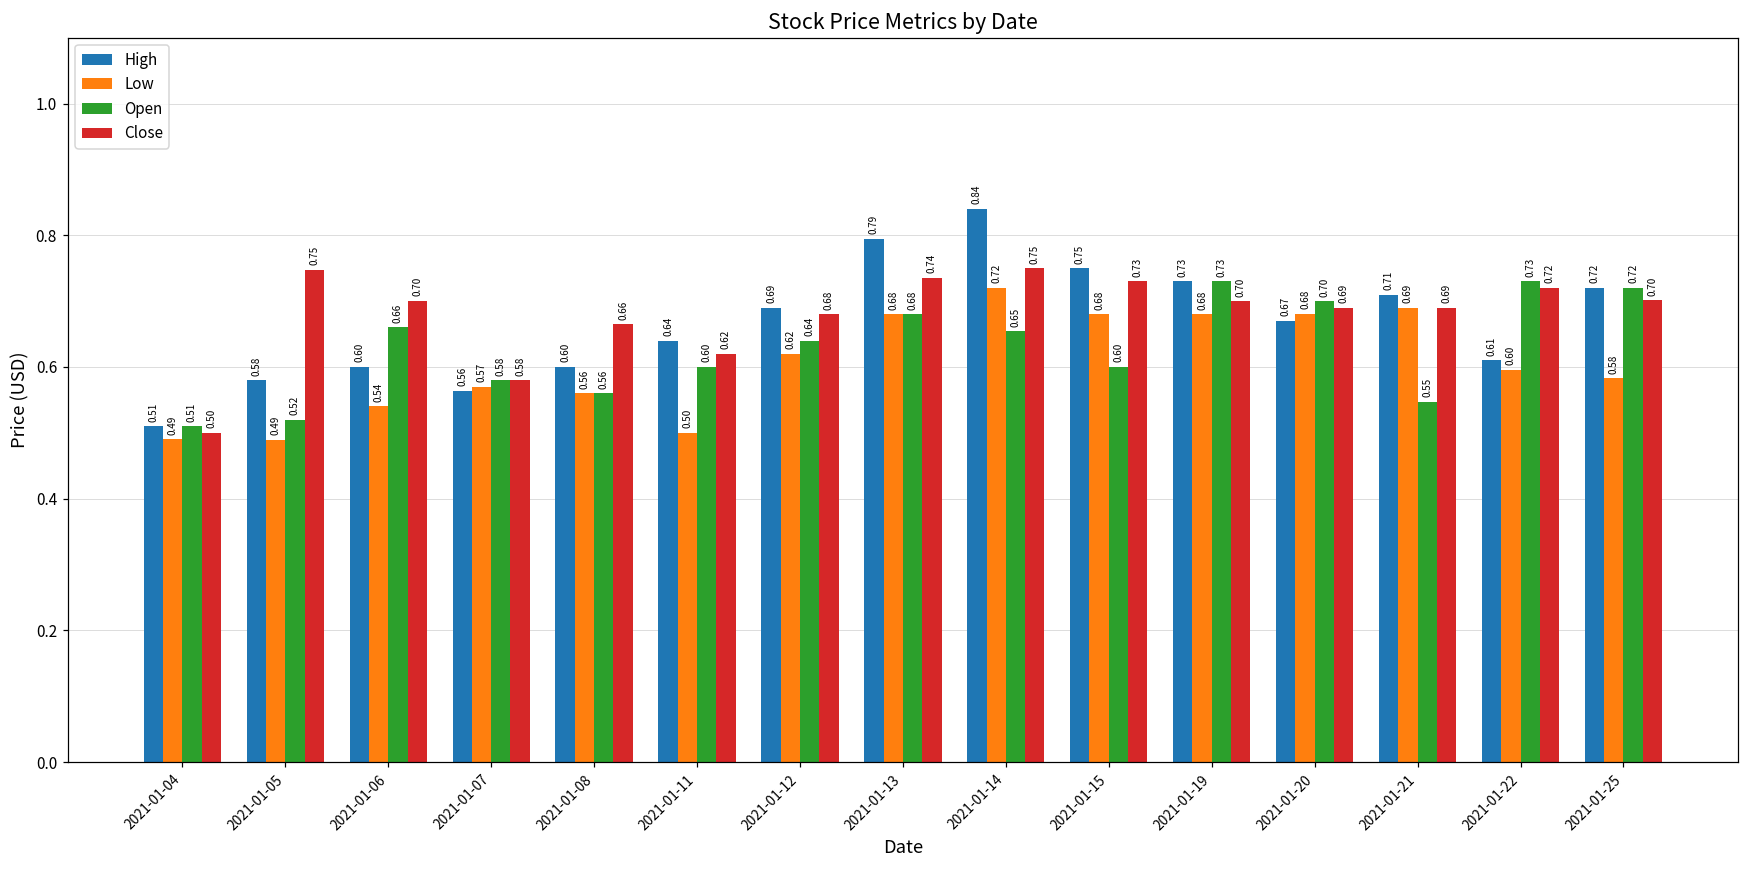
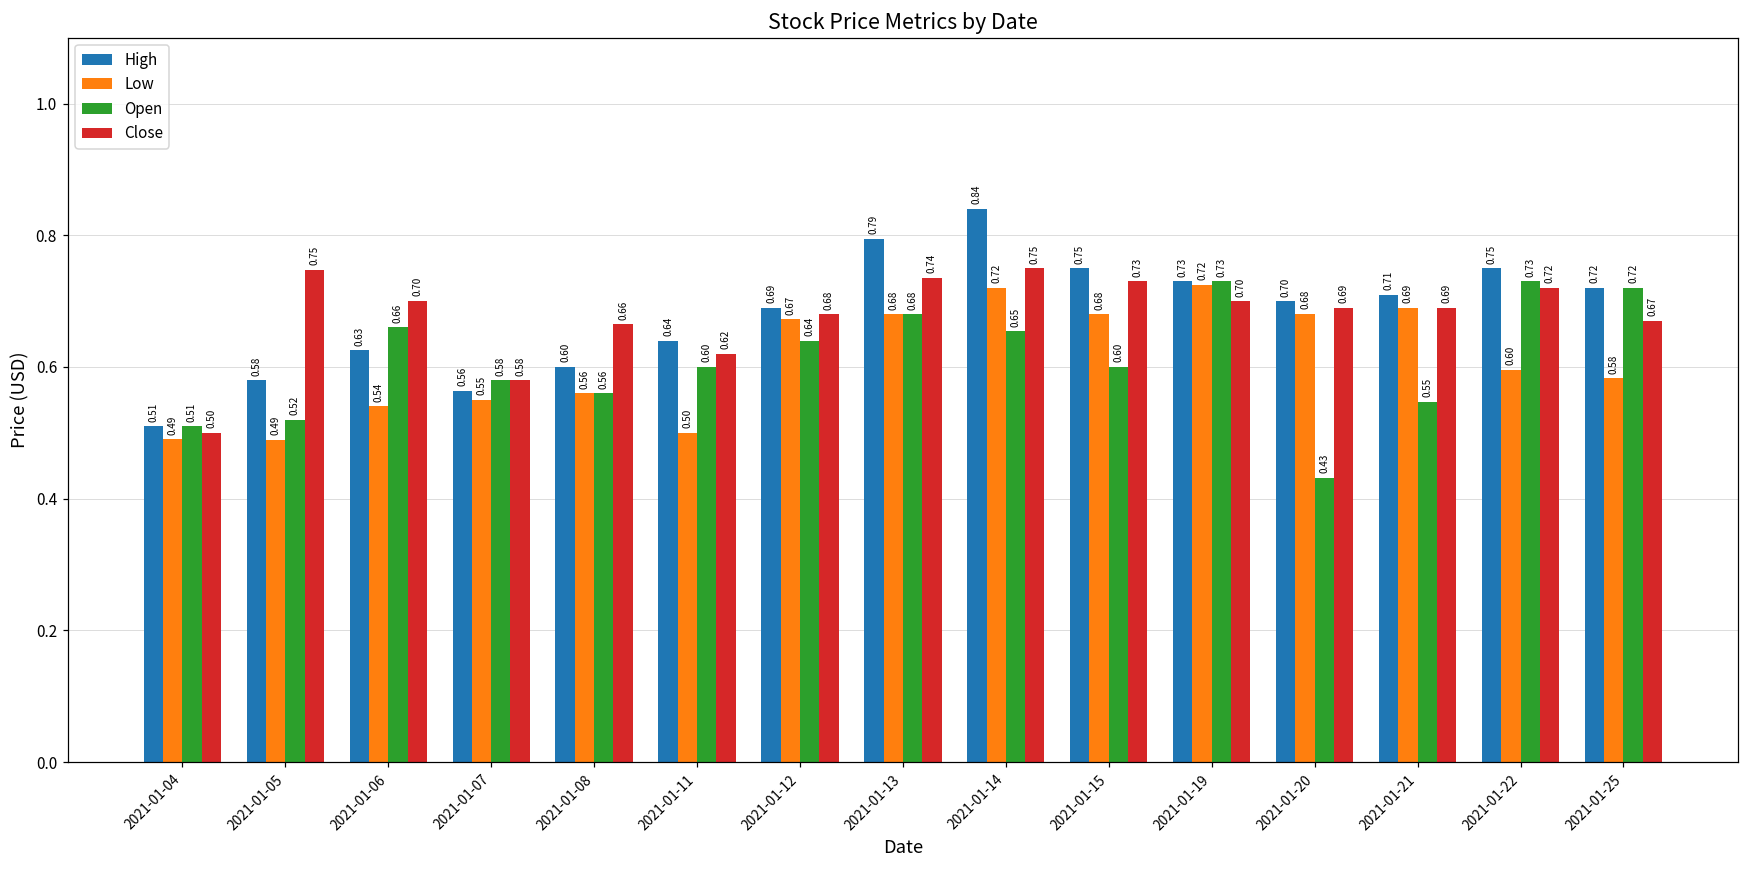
  {
    "High": {
      "2021-01-04": 0.51,
      "2021-01-05": 0.58,
-     "2021-01-06": 0.60,
+     "2021-01-06": 0.63,
      "2021-01-07": 0.56,
      "2021-01-08": 0.60,
      "2021-01-11": 0.64,
      "2021-01-12": 0.69,
      "2021-01-13": 0.79,
      "2021-01-14": 0.84,
      "2021-01-15": 0.75,
      "2021-01-19": 0.73,
-     "2021-01-20": 0.67,
+     "2021-01-20": 0.70,
      "2021-01-21": 0.71,
-     "2021-01-22": 0.61,
+     "2021-01-22": 0.75,
      "2021-01-25": 0.72
    },
    "Low": {
      "2021-01-04": 0.49,
      "2021-01-05": 0.49,
      "2021-01-06": 0.54,
-     "2021-01-07": 0.57,
+     "2021-01-07": 0.55,
      "2021-01-08": 0.56,
      "2021-01-11": 0.50,
-     "2021-01-12": 0.62,
+     "2021-01-12": 0.67,
      "2021-01-13": 0.68,
      "2021-01-14": 0.72,
      "2021-01-15": 0.68,
-     "2021-01-19": 0.68,
+     "2021-01-19": 0.72,
      "2021-01-20": 0.68,
      "2021-01-21": 0.69,
      "2021-01-22": 0.60,
      "2021-01-25": 0.58
    },
    "Open": {
      "2021-01-04": 0.51,
      "2021-01-05": 0.52,
      "2021-01-06": 0.66,
      "2021-01-07": 0.58,
      "2021-01-08": 0.56,
      "2021-01-11": 0.60,
      "2021-01-12": 0.64,
      "2021-01-13": 0.68,
      "2021-01-14": 0.65,
      "2021-01-15": 0.60,
      "2021-01-19": 0.73,
-     "2021-01-20": 0.70,
+     "2021-01-20": 0.43,
      "2021-01-21": 0.55,
      "2021-01-22": 0.73,
      "2021-01-25": 0.72
    },
    "Close": {
      "2021-01-04": 0.50,
      "2021-01-05": 0.75,
      "2021-01-06": 0.70,
      "2021-01-07": 0.58,
      "2021-01-08": 0.66,
      "2021-01-11": 0.62,
      "2021-01-12": 0.68,
      "2021-01-13": 0.74,
      "2021-01-14": 0.75,
      "2021-01-15": 0.73,
      "2021-01-19": 0.70,
      "2021-01-20": 0.69,
      "2021-01-21": 0.69,
      "2021-01-22": 0.72,
-     "2021-01-25": 0.70
+     "2021-01-25": 0.67
    }
  }
